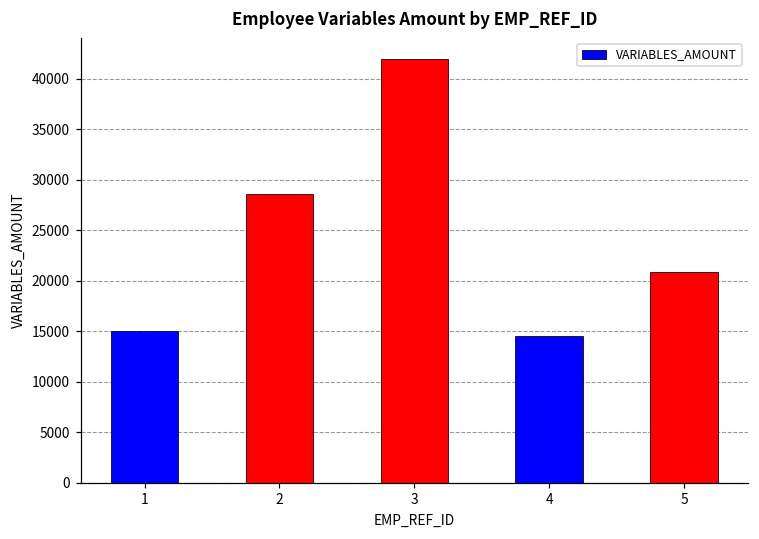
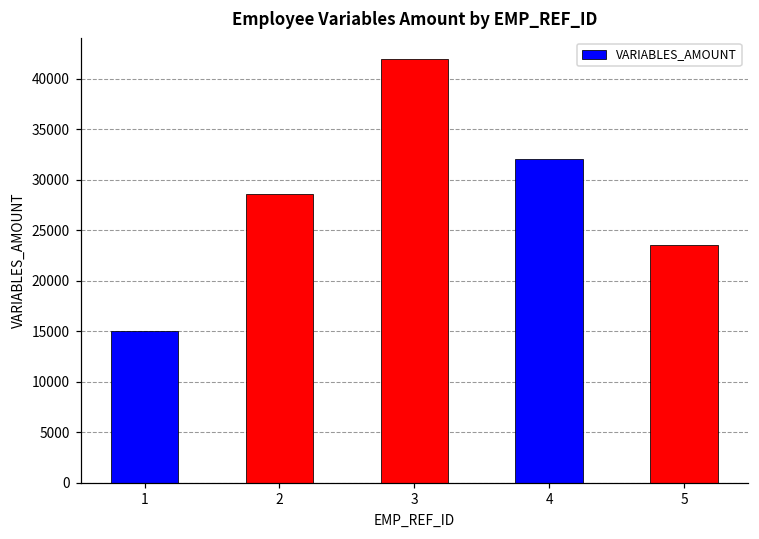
  {
    "1": 15000,
    "2": 29000,
    "3": 42000,
-   "4": 15000,
-   "5": 21000
+   "4": 32000,
+   "5": 24000
  }
